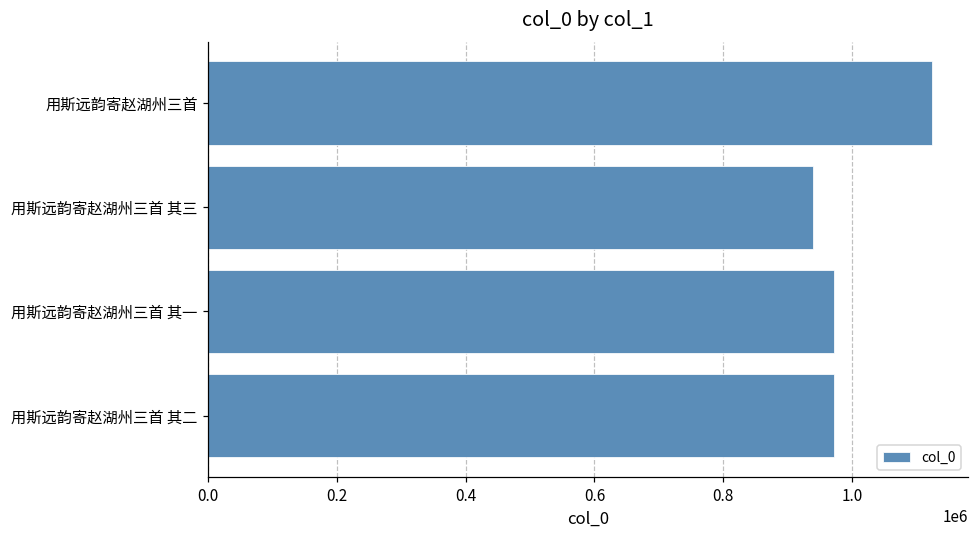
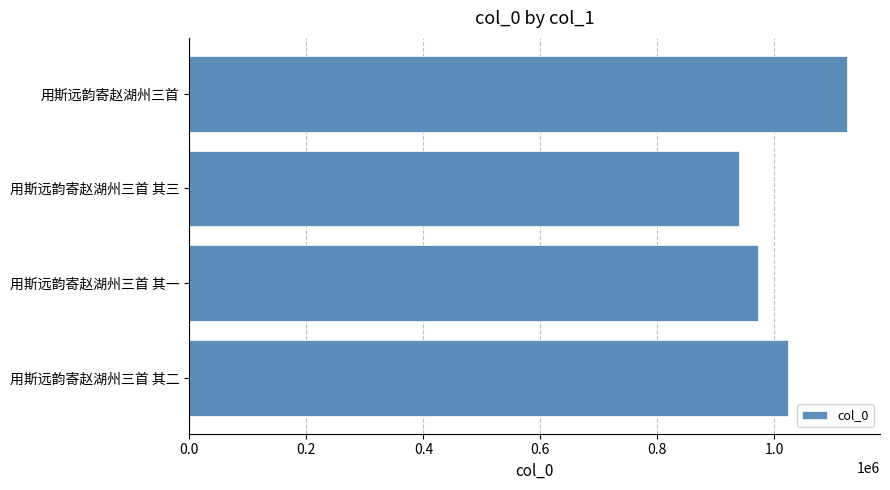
  {
    "用斯远韵寄赵湖州三首": 1120000,
    "用斯远韵寄赵湖州三首 其三": 940000,
    "用斯远韵寄赵湖州三首 其一": 970000,
-   "用斯远韵寄赵湖州三首 其二": 970000
+   "用斯远韵寄赵湖州三首 其二": 1020000
  }
